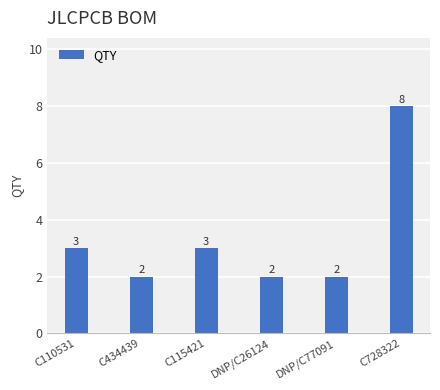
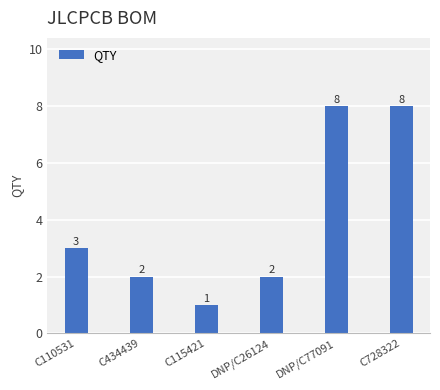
  {
    "C110531": 3,
    "C434439": 2,
-   "C115421": 3,
+   "C115421": 1,
    "DNP/C26124": 2,
-   "DNP/C77091": 2,
+   "DNP/C77091": 8,
    "C728322": 8
  }
